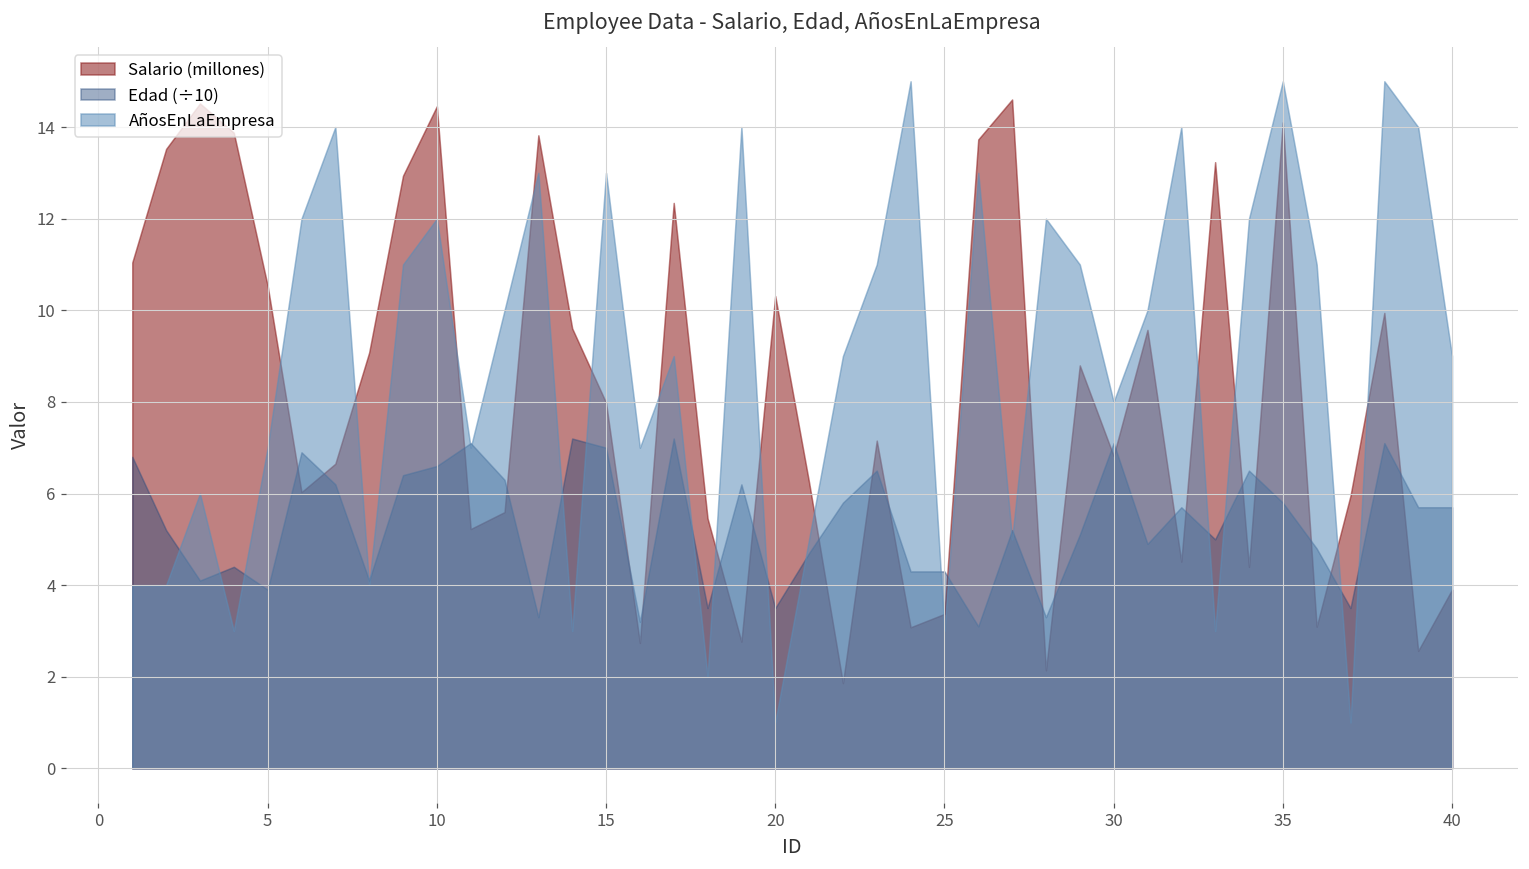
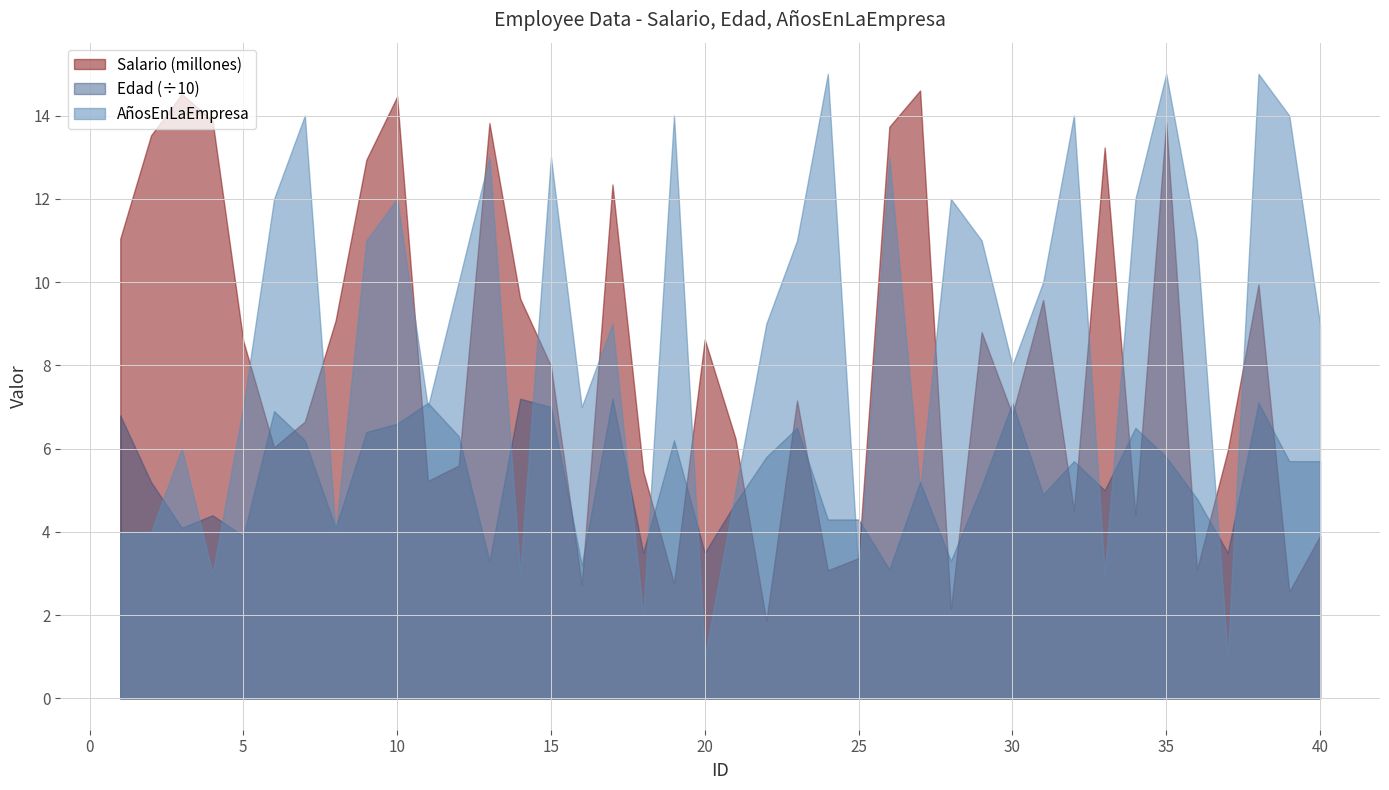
  {
    "Salario (millones)": {
-     "5": 10.5,
+     "5": 8.6,
      "10": 14.5,
      "15": 8.0,
-     "20": 10.3,
+     "20": 8.6,
      "25": 3.4,
      "30": 6.8,
-     "35": 14.1,
+     "35": 13.8,
      "40": 3.9
    }
  }
